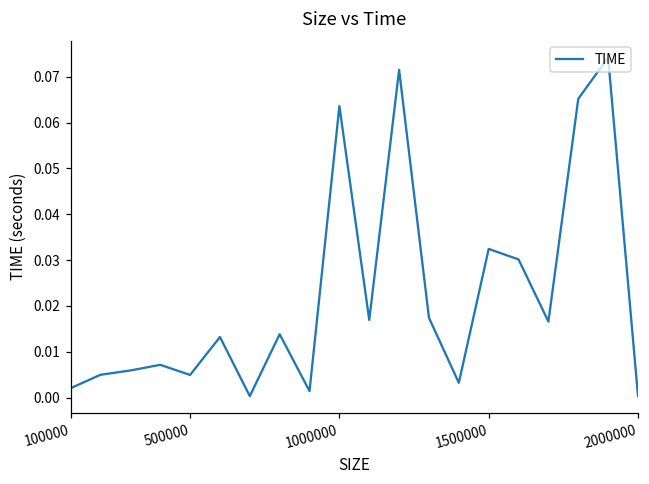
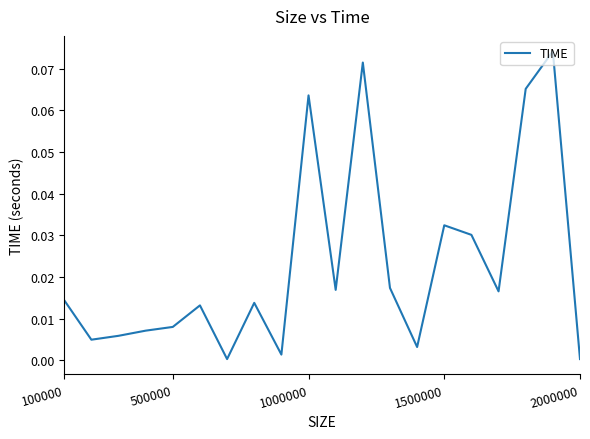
  {
-   "100000": 0.002,
-   "500000": 0.005,
+   "100000": 0.014,
+   "500000": 0.008,
    "1000000": 0.064,
    "1500000": 0.032,
    "2000000": 0.000
  }
